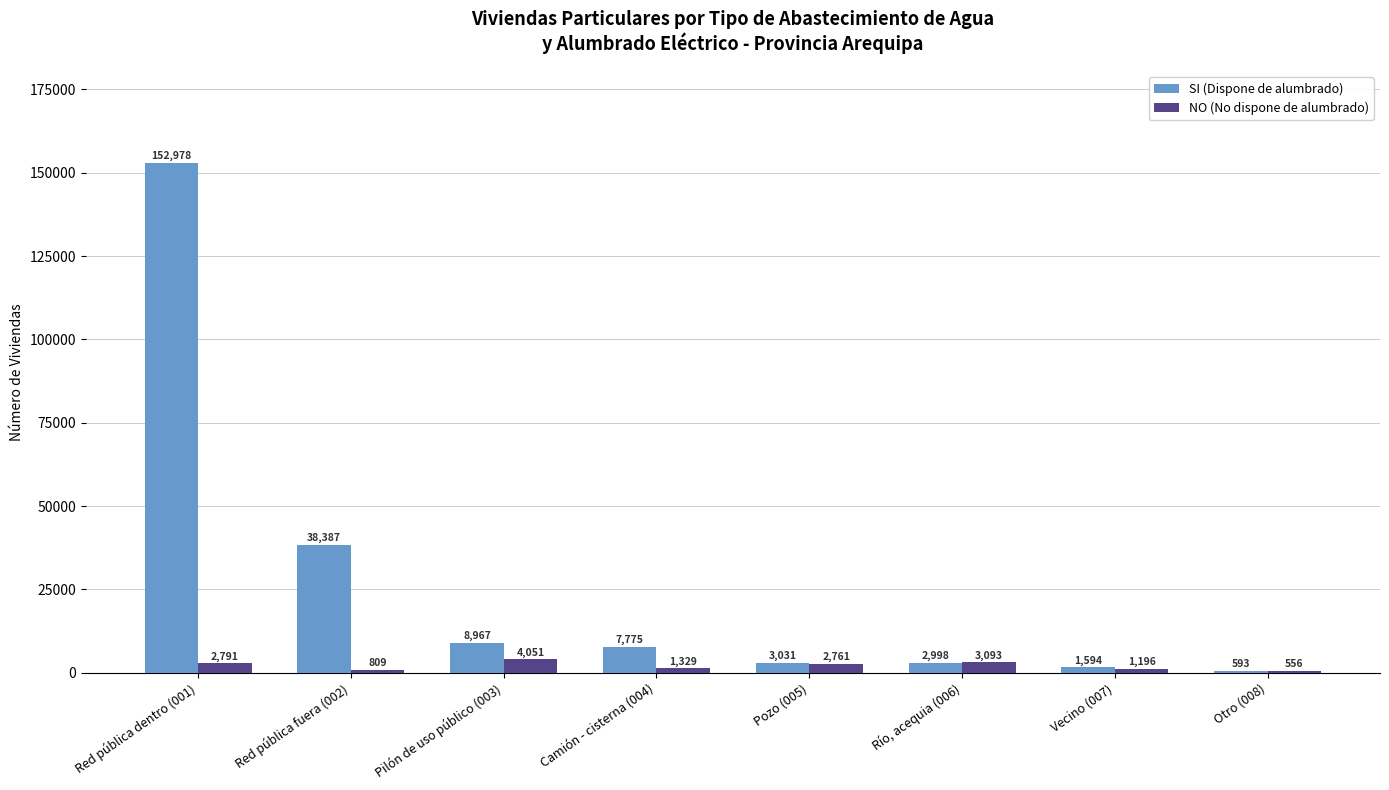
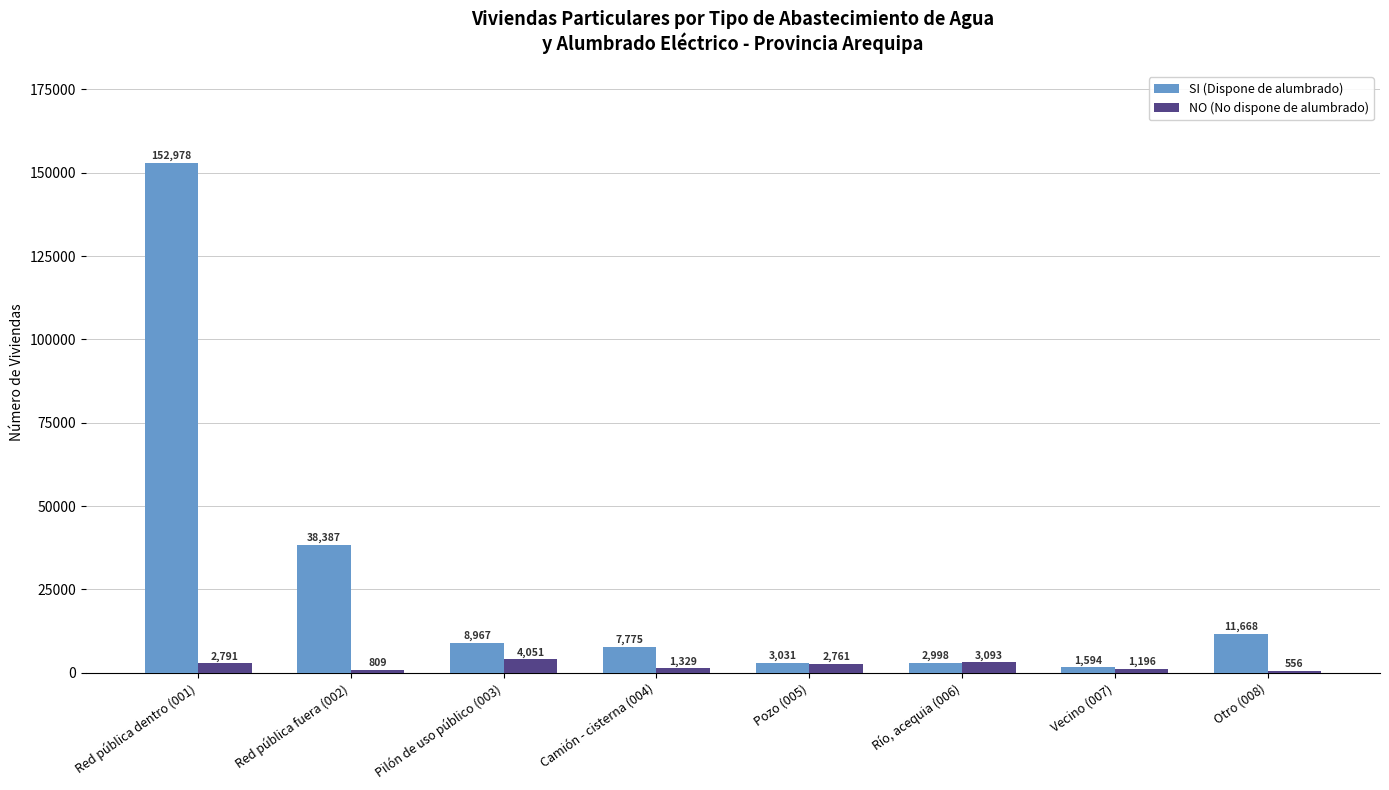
  {
    "SI (Dispone de alumbrado)": {
      "Red pública dentro (001)": "152,978",
      "Red pública fuera (002)": "38,387",
      "Pilón de uso público (003)": "8,967",
      "Camión - cisterna (004)": "7,775",
      "Pozo (005)": "3,031",
      "Río, acequia (006)": "2,998",
      "Vecino (007)": "1,594",
-     "Otro (008)": "593"
+     "Otro (008)": "11,668"
    },
    "NO (No dispone de alumbrado)": {
      "Red pública dentro (001)": "2,791",
      "Red pública fuera (002)": "809",
      "Pilón de uso público (003)": "4,051",
      "Camión - cisterna (004)": "1,329",
      "Pozo (005)": "2,761",
      "Río, acequia (006)": "3,093",
      "Vecino (007)": "1,196",
      "Otro (008)": "556"
    }
  }
